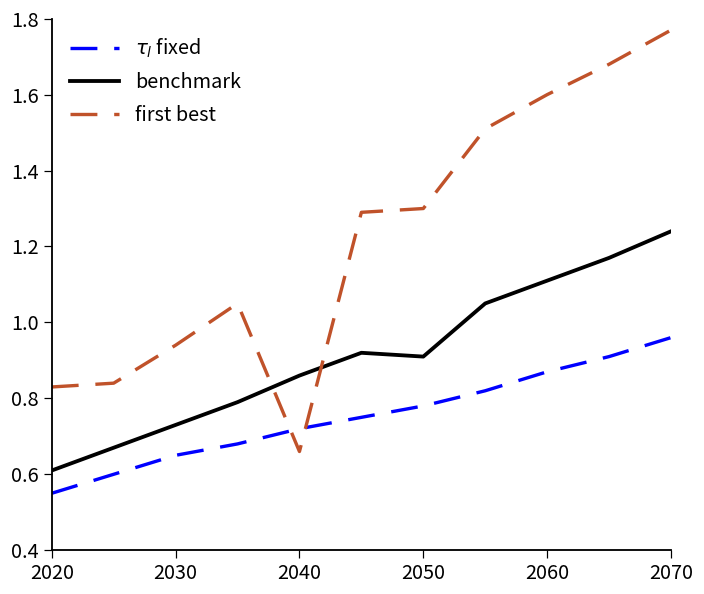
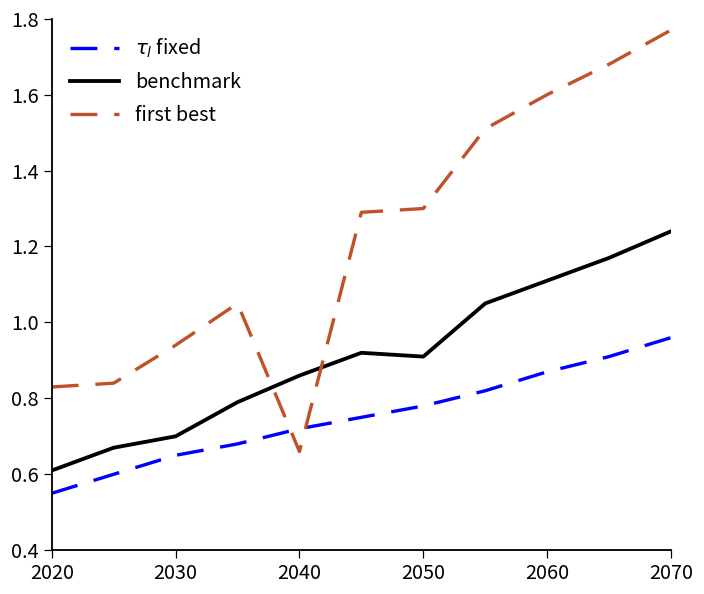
  {
    "benchmark": {
      "2020": 0.61,
-     "2030": 0.73,
+     "2030": 0.70,
      "2040": 0.86,
      "2050": 0.91,
      "2060": 1.11,
      "2070": 1.24
    },
    "first best": {
      "2020": 0.83,
      "2030": 0.94,
      "2040": 0.66,
      "2050": 1.30,
      "2060": 1.60,
      "2070": 1.77
    }
  }
